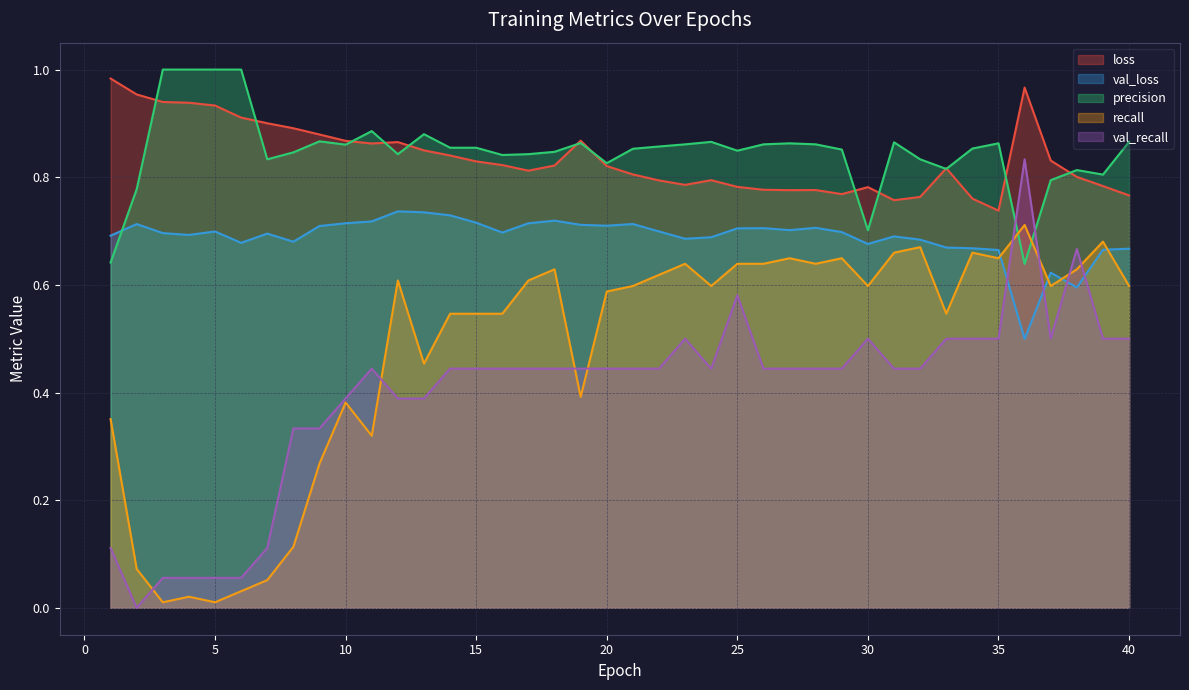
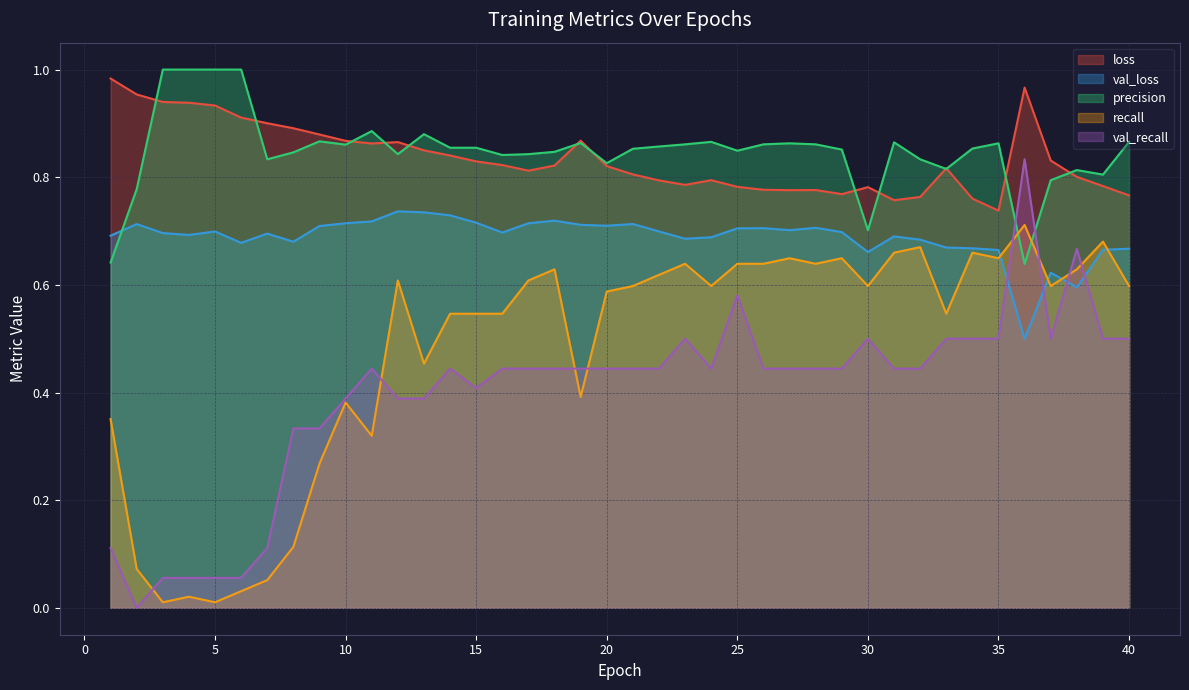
  {
    "val_loss": {
      "5": 0.70,
      "10": 0.71,
      "15": 0.72,
      "20": 0.71,
      "25": 0.71,
-     "30": 0.68,
+     "30": 0.66,
      "35": 0.66,
      "40": 0.67
    },
    "precision": {
      "5": 1.00,
      "10": 0.86,
      "15": 0.85,
      "20": 0.83,
      "25": 0.85,
      "30": 0.70,
      "35": 0.86
    },
    "val_recall": {
      "5": 0.06,
      "10": 0.39,
-     "15": 0.44,
+     "15": 0.41,
      "20": 0.44,
      "25": 0.58,
      "30": 0.50,
      "35": 0.50,
      "40": 0.50
    }
  }
